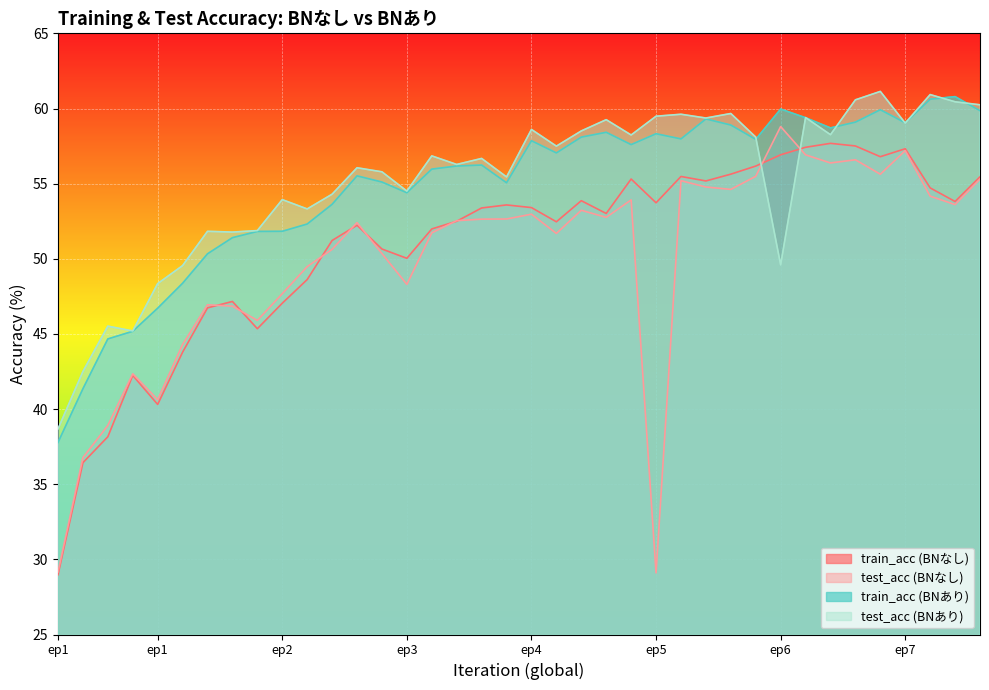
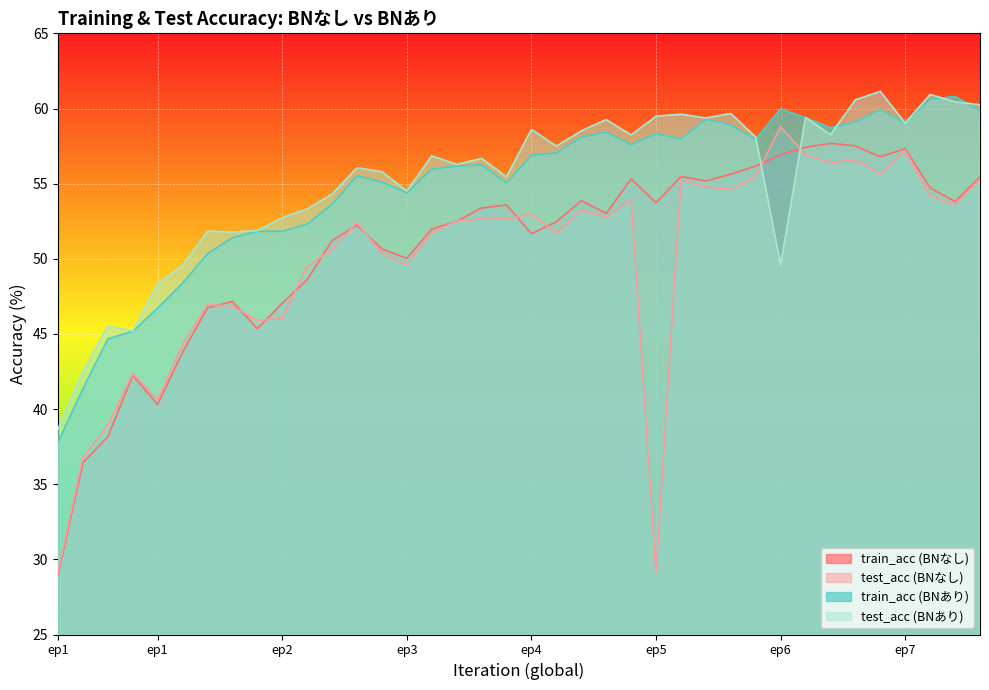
  {
    "train_acc (BNなし)": {
      "ep2": 47.0,
      "ep3": 50.0,
-     "ep4": 53.4,
+     "ep4": 51.7,
      "ep5": 53.7,
      "ep6": 56.9
    },
    "test_acc (BNなし)": {
-     "ep2": 47.7,
-     "ep3": 48.3,
+     "ep2": 46.0,
+     "ep3": 49.6,
      "ep4": 53.0,
      "ep5": 29.1,
      "ep6": 58.8
    },
    "train_acc (BNあり)": {
      "ep2": 51.8,
-     "ep4": 57.9,
+     "ep4": 56.9,
      "ep5": 58.3,
      "ep6": 60.0
    },
    "test_acc (BNあり)": {
-     "ep2": 53.9,
+     "ep2": 52.7,
      "ep4": 58.6,
      "ep5": 59.5,
      "ep6": 49.6
    }
  }
